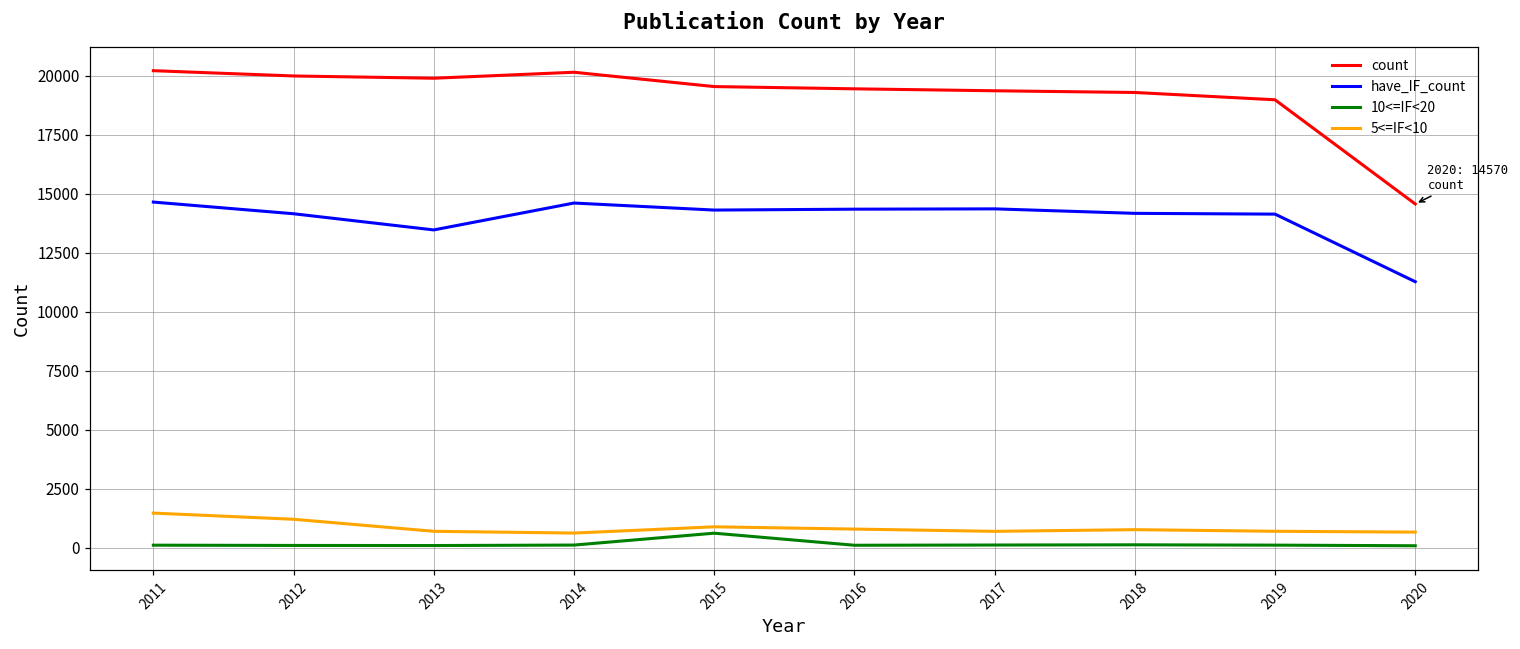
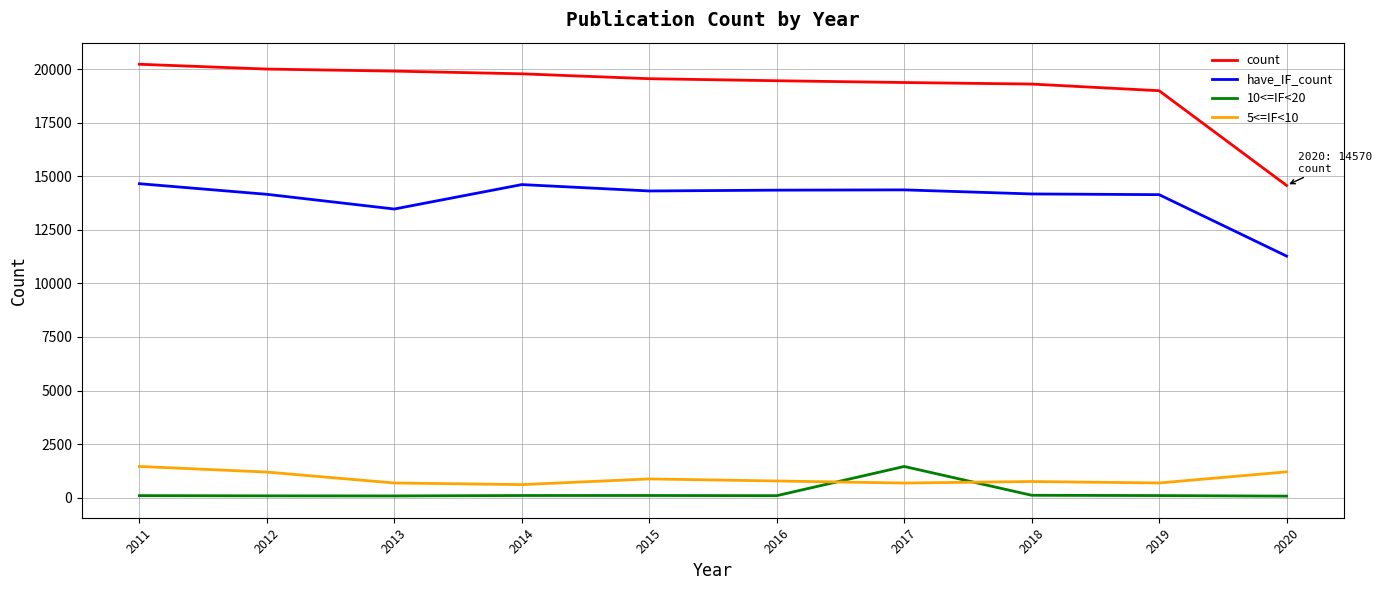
  {
    "count": {
      "2011": 20200,
      "2012": 20000,
      "2013": 19900,
-     "2014": 20200,
+     "2014": 19800,
      "2015": 19500,
      "2016": 19500,
      "2017": 19400,
      "2018": 19300,
      "2019": 19000
    },
    "have_IF_count": {
      "2011": 14700,
      "2012": 14200,
      "2013": 13500,
      "2014": 14600,
      "2015": 14300,
      "2016": 14400,
      "2017": 14400,
      "2018": 14200,
      "2019": 14100,
      "2020": 11300
    },
    "10<=IF<20": {
      "2011": 100,
      "2012": 100,
      "2013": 100,
      "2014": 100,
-     "2015": 600,
+     "2015": 100,
      "2016": 100,
-     "2017": 100,
+     "2017": 1500,
      "2018": 100,
      "2019": 100,
      "2020": 100
    },
    "5<=IF<10": {
      "2011": 1500,
      "2012": 1200,
      "2013": 700,
      "2014": 600,
      "2015": 900,
      "2016": 800,
      "2017": 700,
      "2018": 800,
      "2019": 700,
-     "2020": 700
+     "2020": 1200
    }
  }
